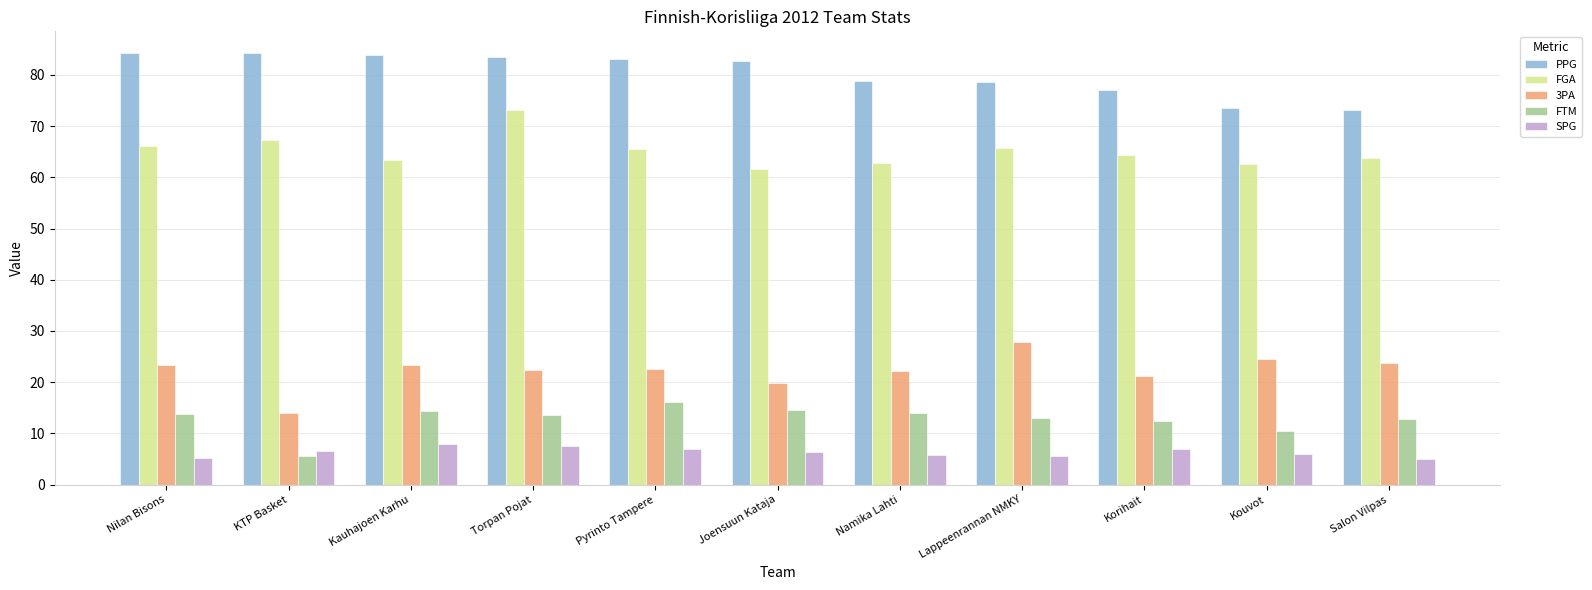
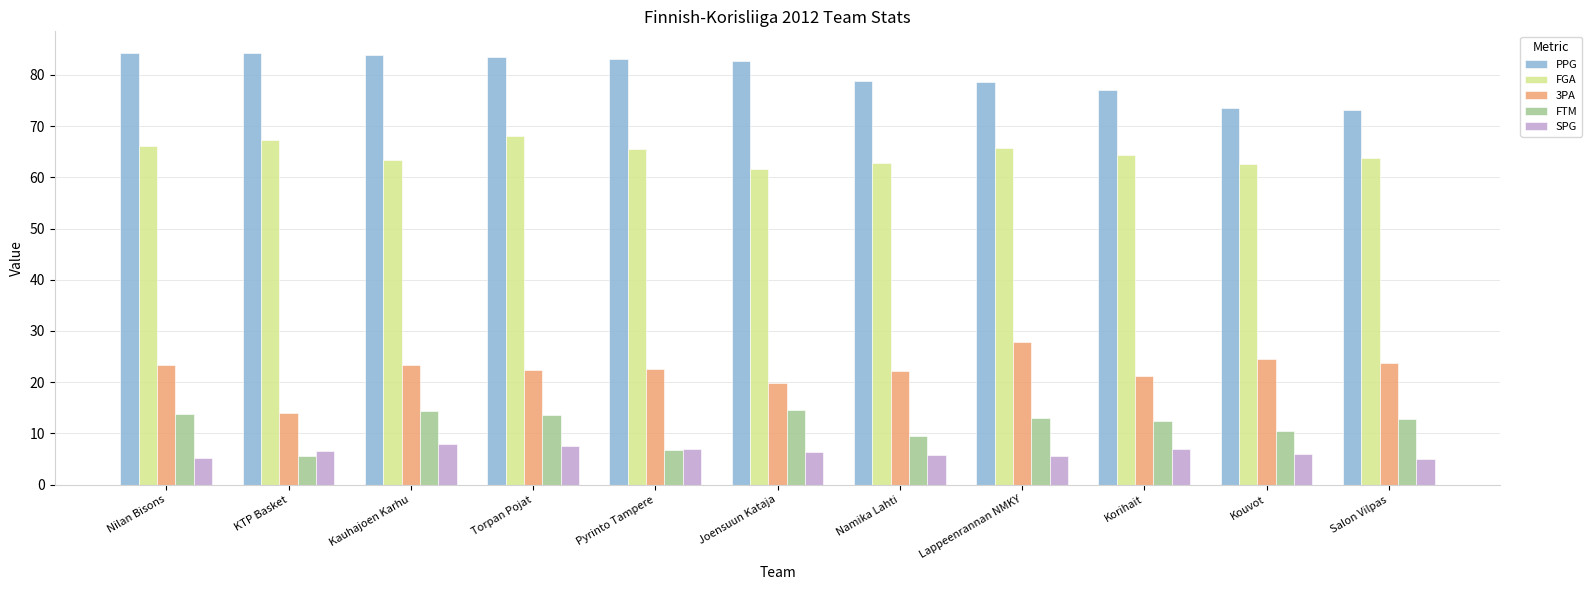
  {
    "FGA": {
      "Nilan Bisons": 66,
      "KTP Basket": 67,
      "Kauhajoen Karhu": 63,
-     "Torpan Pojat": 73,
+     "Torpan Pojat": 68,
      "Pyrinto Tampere": 66,
      "Joensuun Kataja": 62,
      "Namika Lahti": 63,
      "Lappeenrannan NMKY": 66,
      "Korihait": 64,
      "Kouvot": 63,
      "Salon Vilpas": 64
    },
    "3PA": {
      "Nilan Bisons": 23,
      "KTP Basket": 14,
      "Kauhajoen Karhu": 23,
      "Torpan Pojat": 22,
      "Pyrinto Tampere": 23,
      "Joensuun Kataja": 20,
      "Namika Lahti": 22,
      "Lappeenrannan NMKY": 28,
      "Korihait": 21,
      "Kouvot": 25,
      "Salon Vilpas": 24
    },
    "FTM": {
      "Nilan Bisons": 14,
      "KTP Basket": 6,
      "Kauhajoen Karhu": 14,
      "Torpan Pojat": 14,
-     "Pyrinto Tampere": 16,
+     "Pyrinto Tampere": 7,
      "Joensuun Kataja": 15,
-     "Namika Lahti": 14,
+     "Namika Lahti": 10,
      "Lappeenrannan NMKY": 13,
      "Korihait": 12,
      "Kouvot": 10,
      "Salon Vilpas": 13
    }
  }
